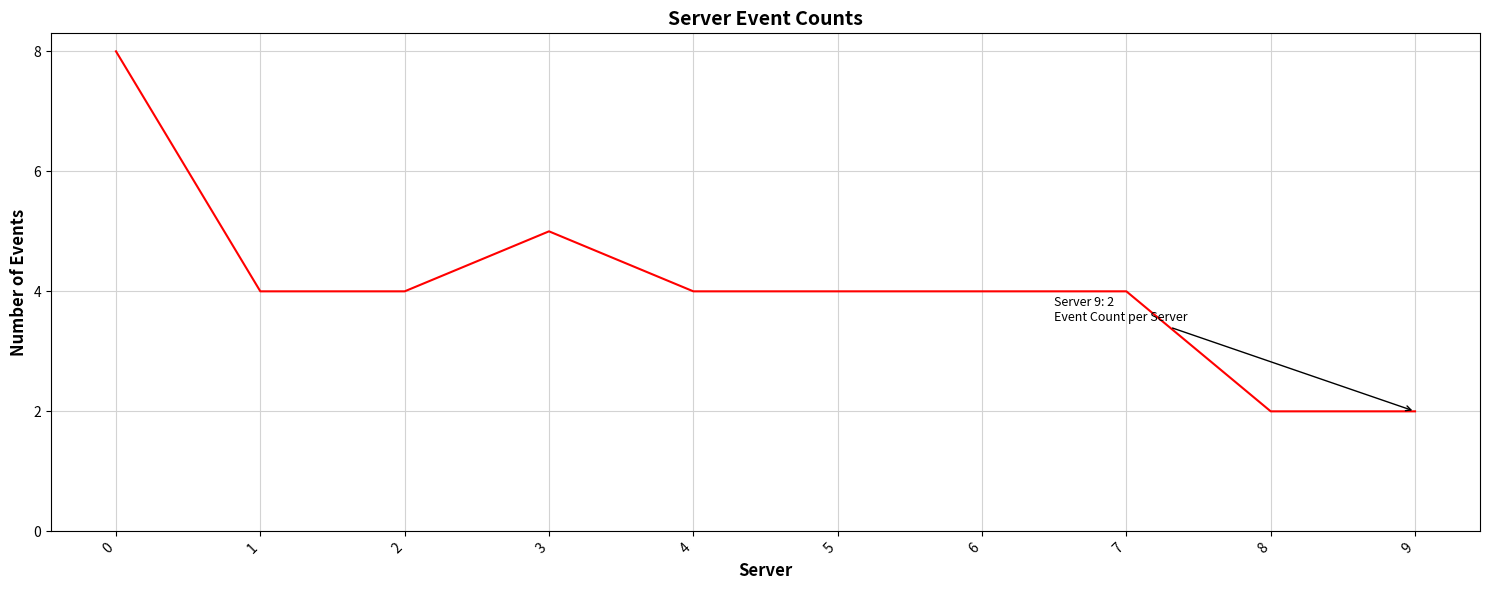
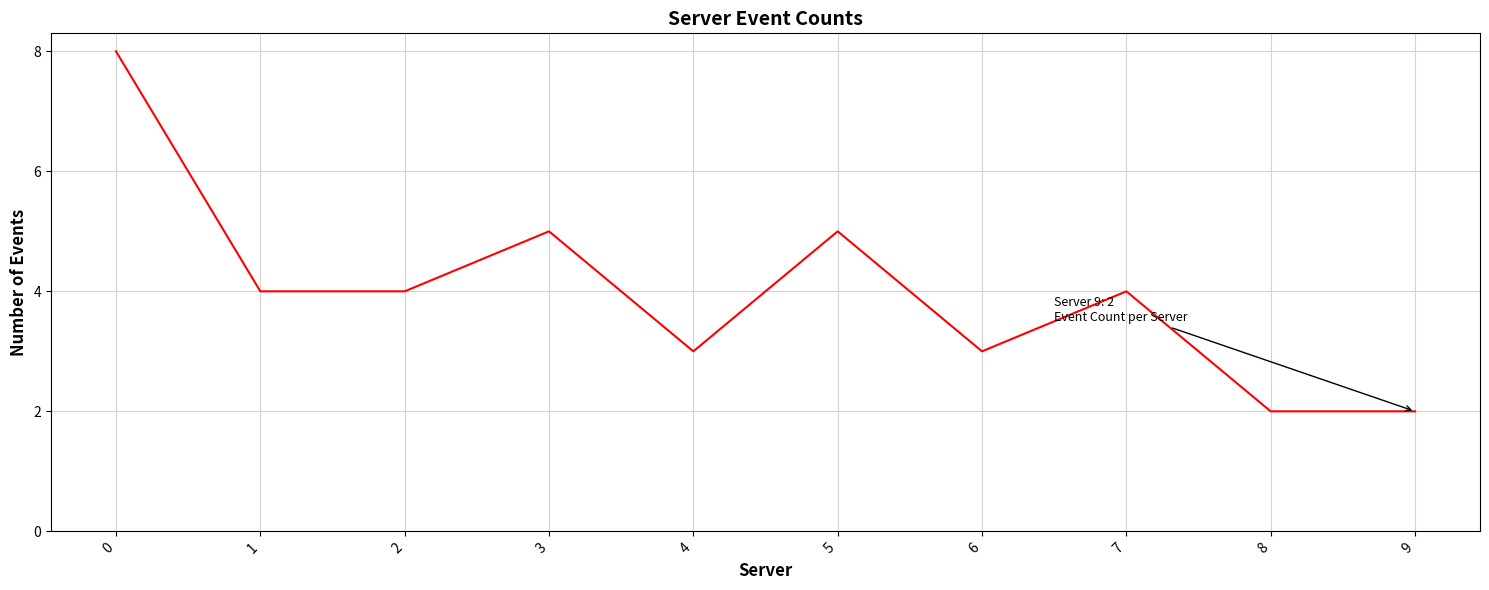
  {
    "0": 8,
    "1": 4,
    "2": 4,
    "3": 5,
-   "4": 4,
-   "5": 4,
-   "6": 4,
+   "4": 3,
+   "5": 5,
+   "6": 3,
    "7": 4,
    "9": 2
  }
